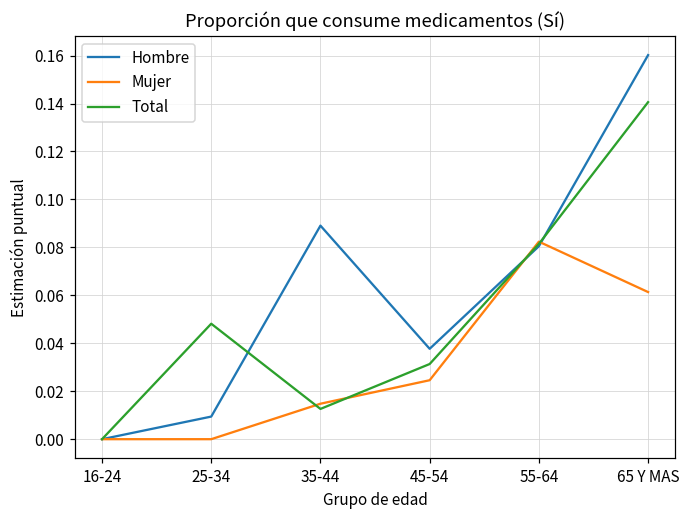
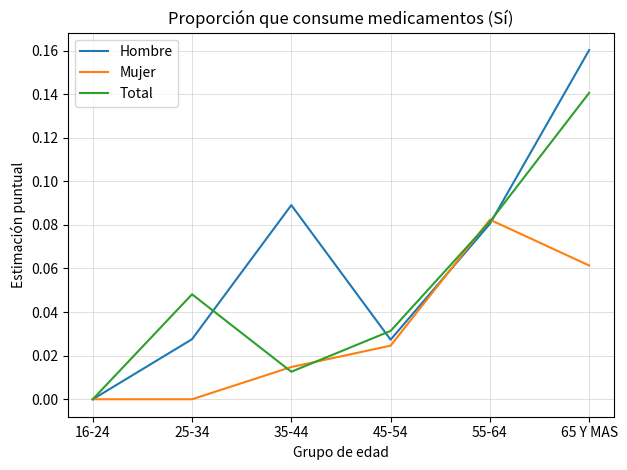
  {
    "Hombre": {
-     "25-34": 0.009,
+     "25-34": 0.028,
      "35-44": 0.089,
-     "45-54": 0.038,
+     "45-54": 0.027,
      "65 Y MAS": 0.160
    },
    "Mujer": {
      "25-34": 0.000,
      "35-44": 0.015,
      "45-54": 0.025,
      "65 Y MAS": 0.061
    },
    "Total": {
      "25-34": 0.048,
      "35-44": 0.013,
      "45-54": 0.031,
      "65 Y MAS": 0.141
    }
  }
